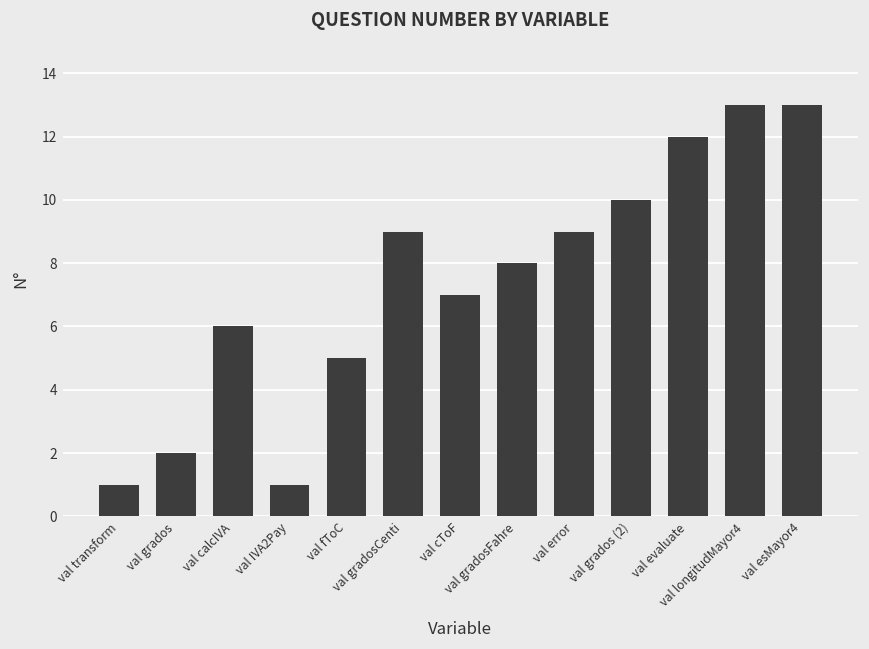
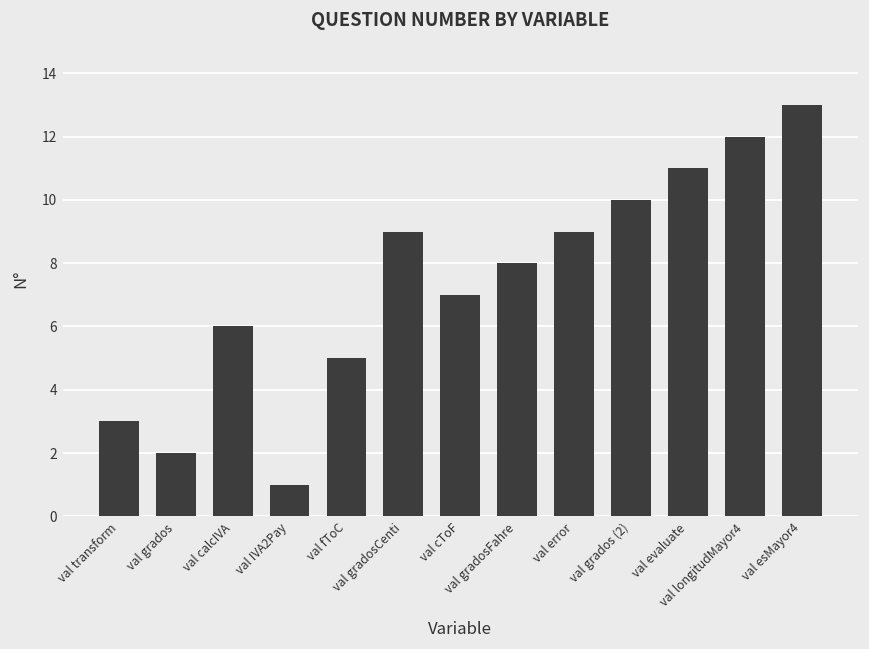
  {
-   "val transform": 1,
+   "val transform": 3,
    "val grados": 2,
    "val calcIVA": 6,
    "val IVA2Pay": 1,
    "val fToC": 5,
    "val gradosCenti": 9,
    "val cToF": 7,
    "val gradosFahre": 8,
    "val error": 9,
    "val grados (2)": 10,
-   "val evaluate": 12,
-   "val longitudMayor4": 13,
+   "val evaluate": 11,
+   "val longitudMayor4": 12,
    "val esMayor4": 13
  }
